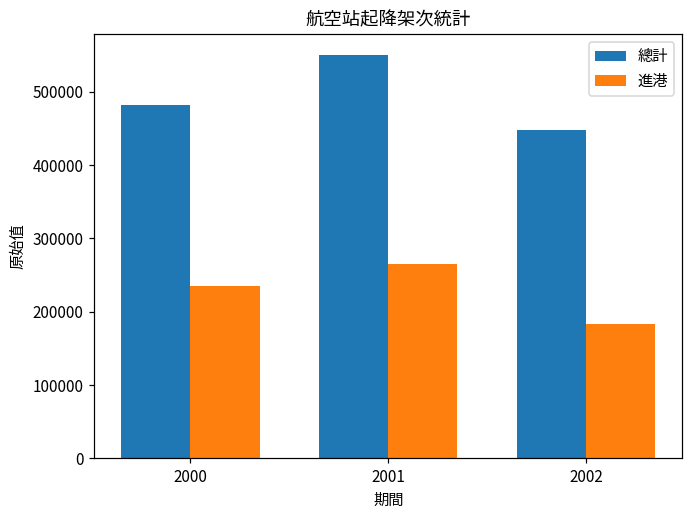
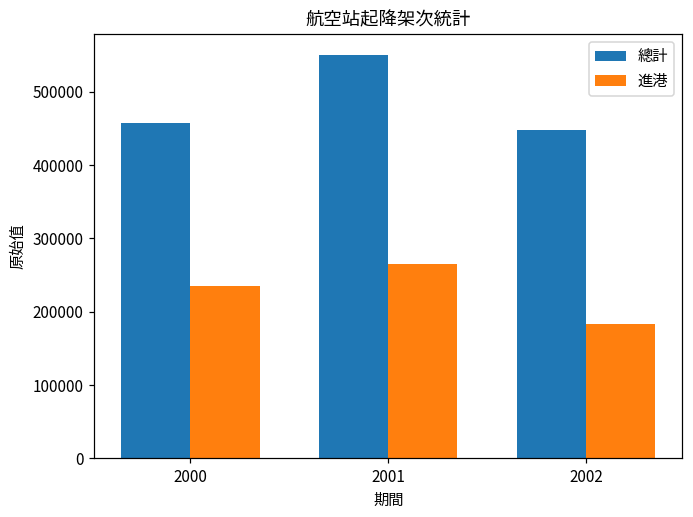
  {
    "總計": {
-     "2000": 480000,
+     "2000": 460000,
      "2001": 550000,
      "2002": 450000
    },
    "進港": {
      "2000": 230000,
      "2001": 260000,
      "2002": 180000
    }
  }
